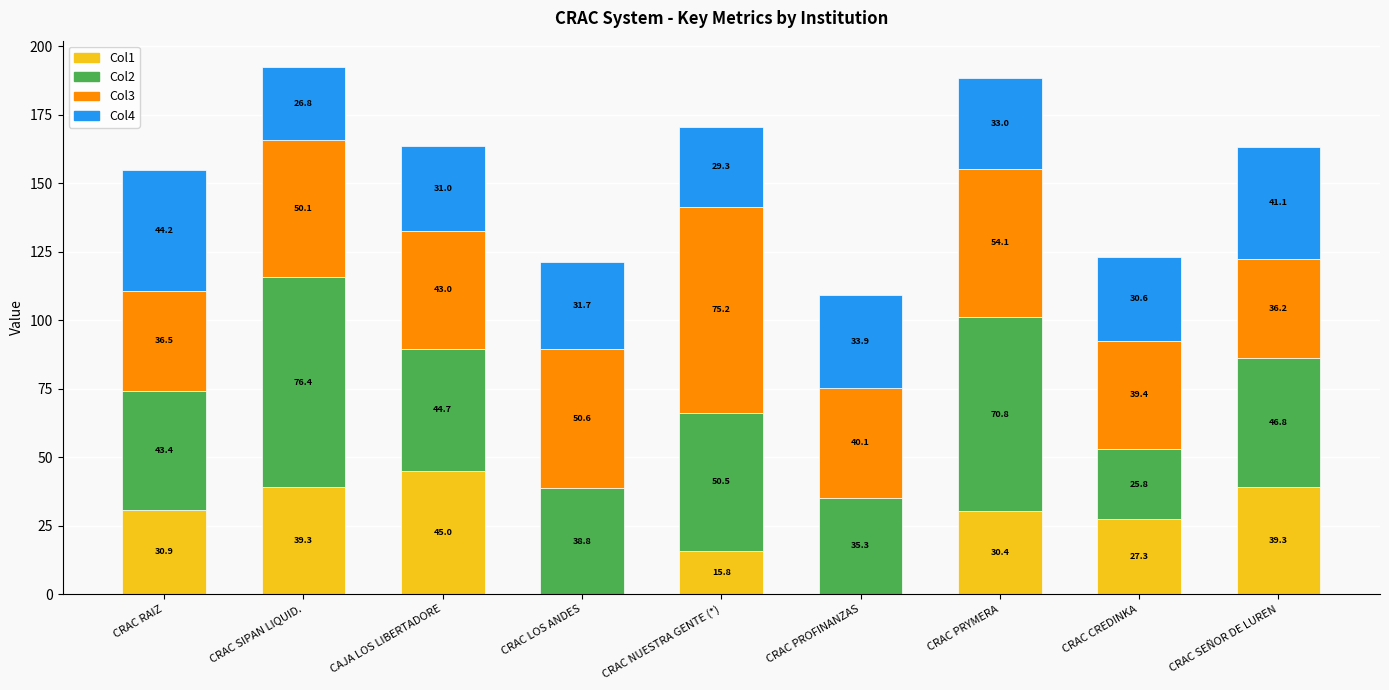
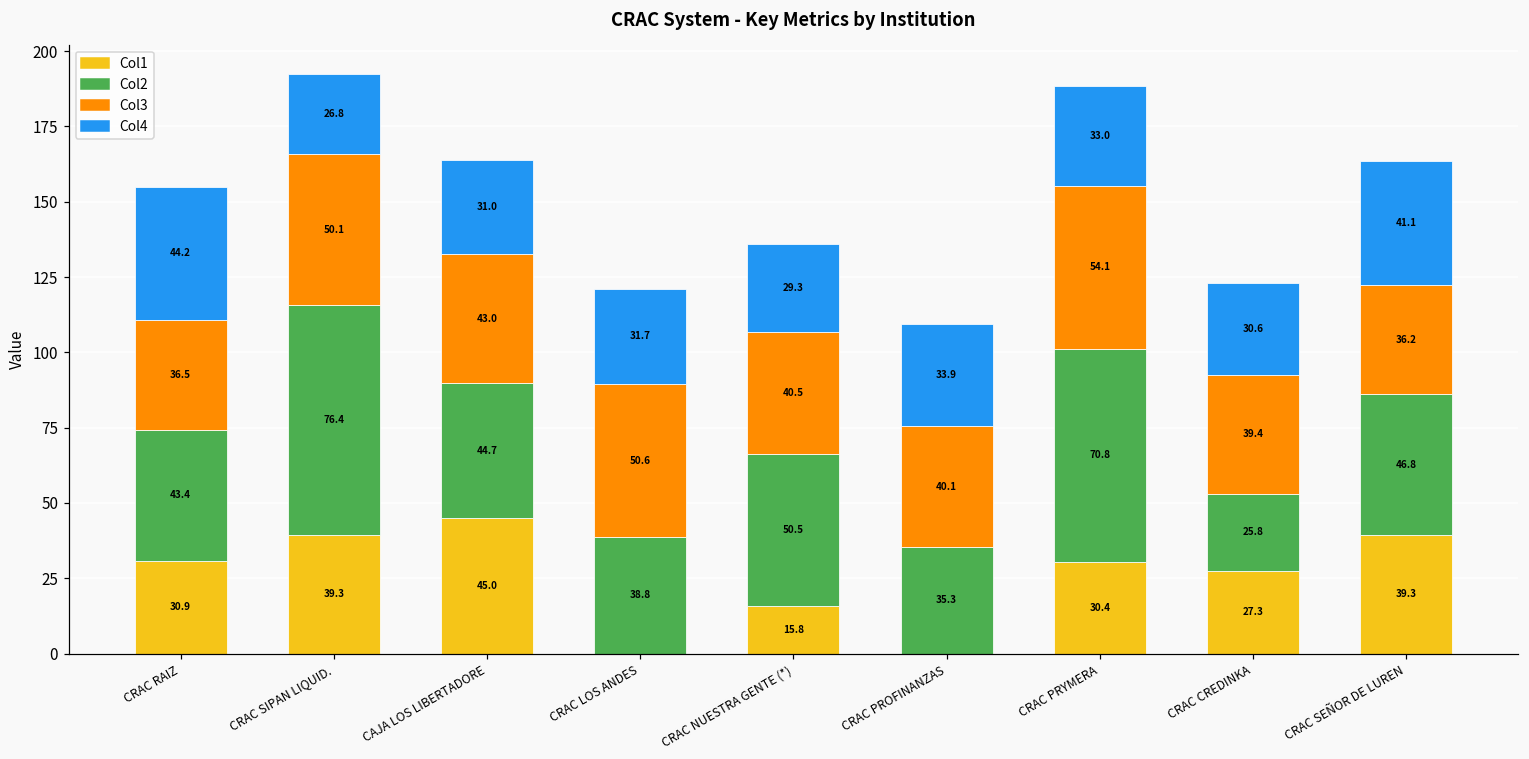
  {
    "Col1": {
      "CRAC RAIZ": 30.9,
      "CRAC SIPAN LIQUID.": 39.3,
      "CAJA LOS LIBERTADORE": 45.0,
      "CRAC NUESTRA GENTE (*)": 15.8,
      "CRAC PRYMERA": 30.4,
      "CRAC CREDINKA": 27.3,
      "CRAC SEÑOR DE LUREN": 39.3
    },
    "Col2": {
      "CRAC RAIZ": 43.4,
      "CRAC SIPAN LIQUID.": 76.4,
      "CAJA LOS LIBERTADORE": 44.7,
      "CRAC LOS ANDES": 38.8,
      "CRAC NUESTRA GENTE (*)": 50.5,
      "CRAC PROFINANZAS": 35.3,
      "CRAC PRYMERA": 70.8,
      "CRAC CREDINKA": 25.8,
      "CRAC SEÑOR DE LUREN": 46.8
    },
    "Col3": {
      "CRAC RAIZ": 36.5,
      "CRAC SIPAN LIQUID.": 50.1,
      "CAJA LOS LIBERTADORE": 43.0,
      "CRAC LOS ANDES": 50.6,
-     "CRAC NUESTRA GENTE (*)": 75.2,
+     "CRAC NUESTRA GENTE (*)": 40.5,
      "CRAC PROFINANZAS": 40.1,
      "CRAC PRYMERA": 54.1,
      "CRAC CREDINKA": 39.4,
      "CRAC SEÑOR DE LUREN": 36.2
    },
    "Col4": {
      "CRAC RAIZ": 44.2,
      "CRAC SIPAN LIQUID.": 26.8,
      "CAJA LOS LIBERTADORE": 31.0,
      "CRAC LOS ANDES": 31.7,
      "CRAC NUESTRA GENTE (*)": 29.3,
      "CRAC PROFINANZAS": 33.9,
      "CRAC PRYMERA": 33.0,
      "CRAC CREDINKA": 30.6,
      "CRAC SEÑOR DE LUREN": 41.1
    }
  }
